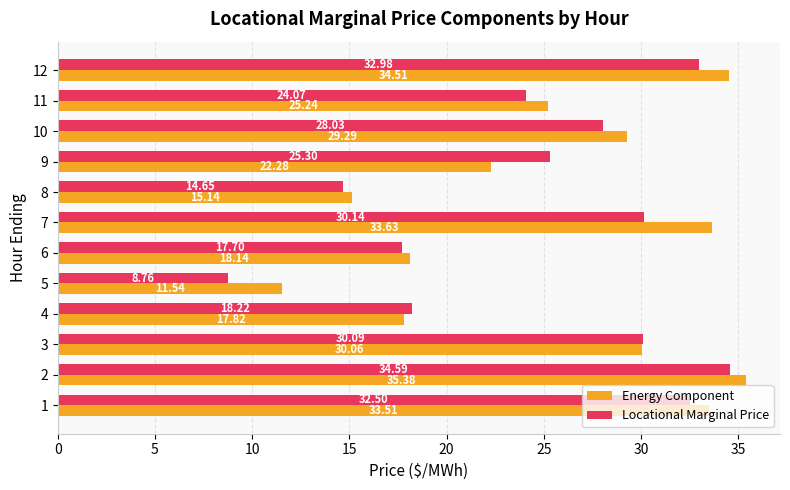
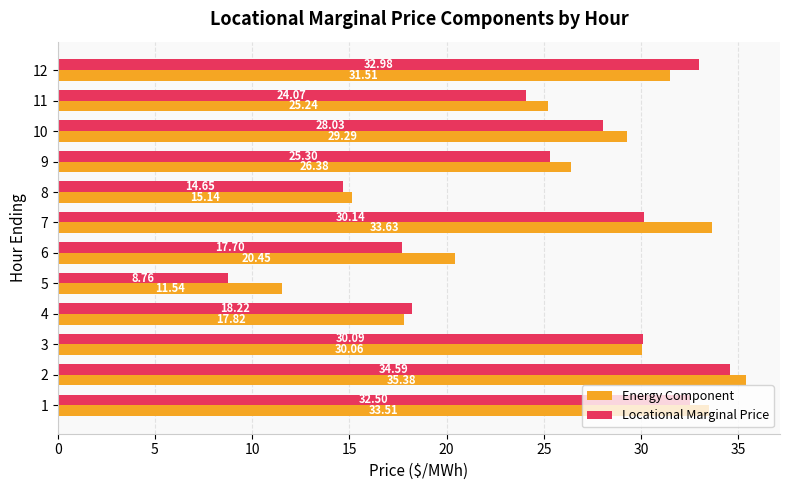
  {
    "Energy Component": {
-     "12": 34.51,
+     "12": 31.51,
      "11": 25.24,
      "10": 29.29,
-     "9": 22.28,
+     "9": 26.38,
      "7": 33.63,
-     "6": 18.14,
+     "6": 20.45,
      "5": 11.54,
      "2": 35.38
    },
    "Locational Marginal Price": {
      "12": 32.98,
      "11": 24.07,
      "10": 28.03,
      "9": 25.30,
      "7": 30.14,
      "6": 17.70,
      "5": 8.76,
      "2": 34.59
    }
  }
